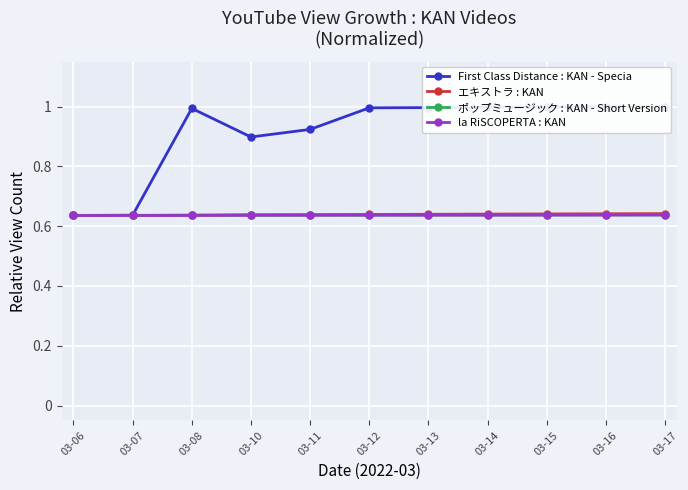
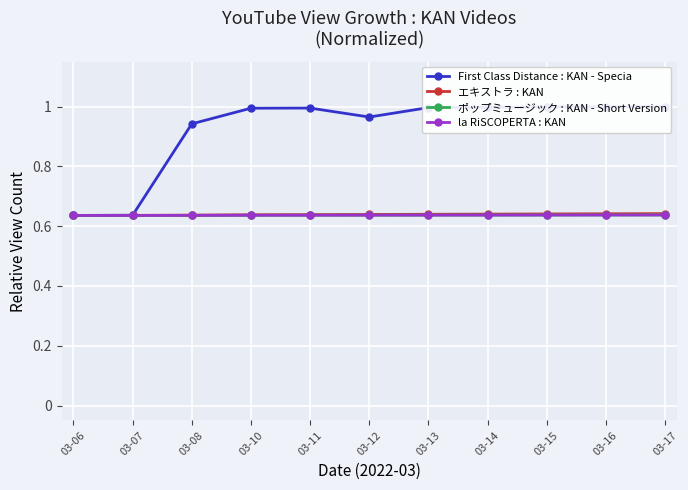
  {
    "First Class Distance : KAN - Specia": {
-     "03-08": 0.99,
-     "03-10": 0.90,
-     "03-11": 0.92,
-     "03-12": 1.00
+     "03-08": 0.94,
+     "03-10": 0.99,
+     "03-11": 0.99,
+     "03-12": 0.96
    }
  }
